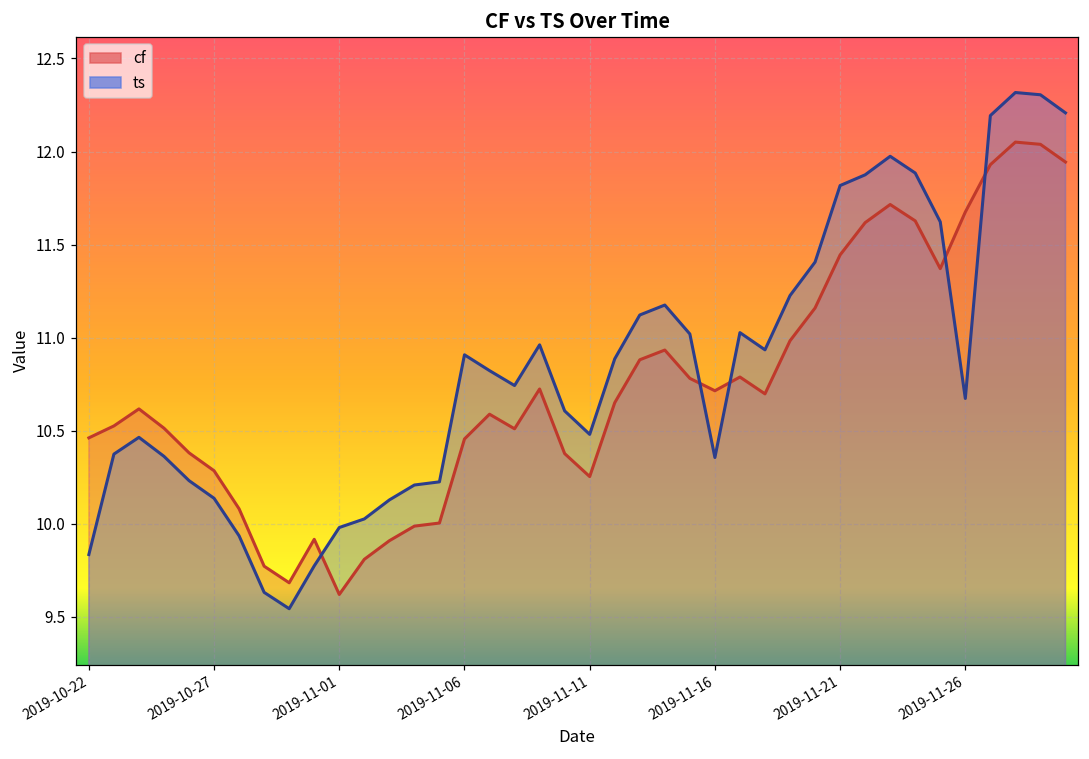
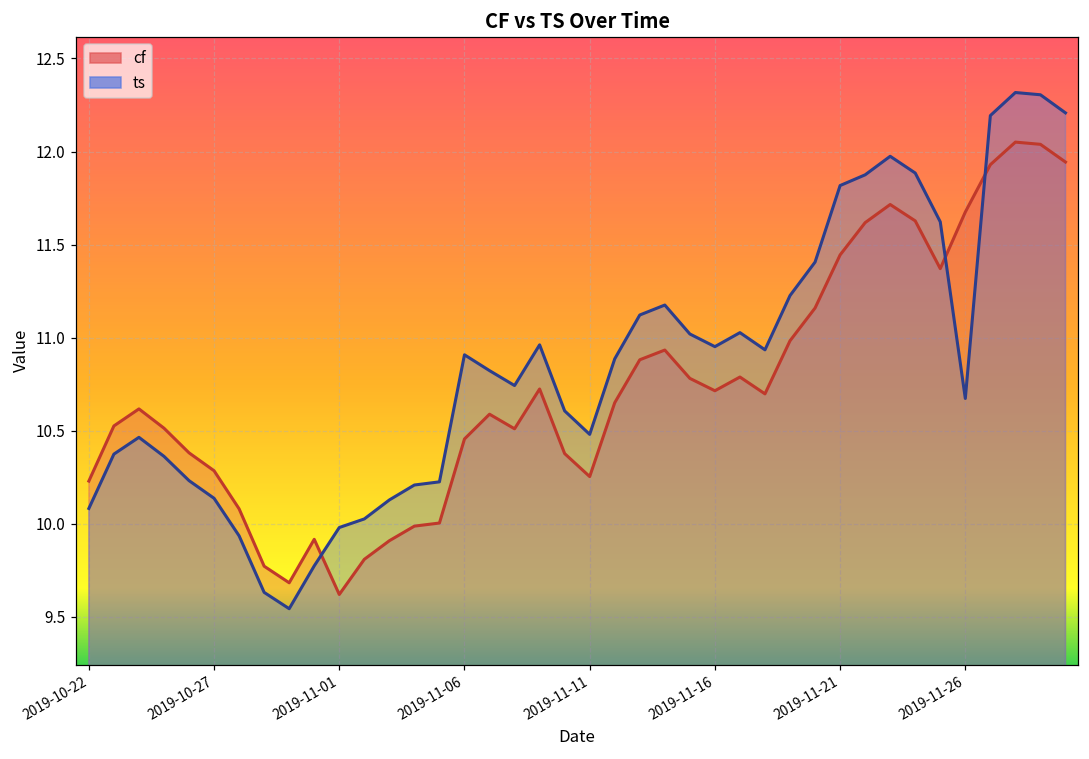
  {
    "cf": {
-     "2019-10-22": 10.46,
+     "2019-10-22": 10.23,
      "2019-10-27": 10.29,
      "2019-11-01": 9.62,
      "2019-11-06": 10.46,
      "2019-11-11": 10.25,
      "2019-11-16": 10.71,
      "2019-11-21": 11.44,
      "2019-11-26": 11.67
    },
    "ts": {
-     "2019-10-22": 9.84,
+     "2019-10-22": 10.08,
      "2019-10-27": 10.14,
      "2019-11-01": 9.98,
      "2019-11-06": 10.91,
      "2019-11-11": 10.48,
-     "2019-11-16": 10.36,
+     "2019-11-16": 10.95,
      "2019-11-21": 11.82,
      "2019-11-26": 10.67
    }
  }
